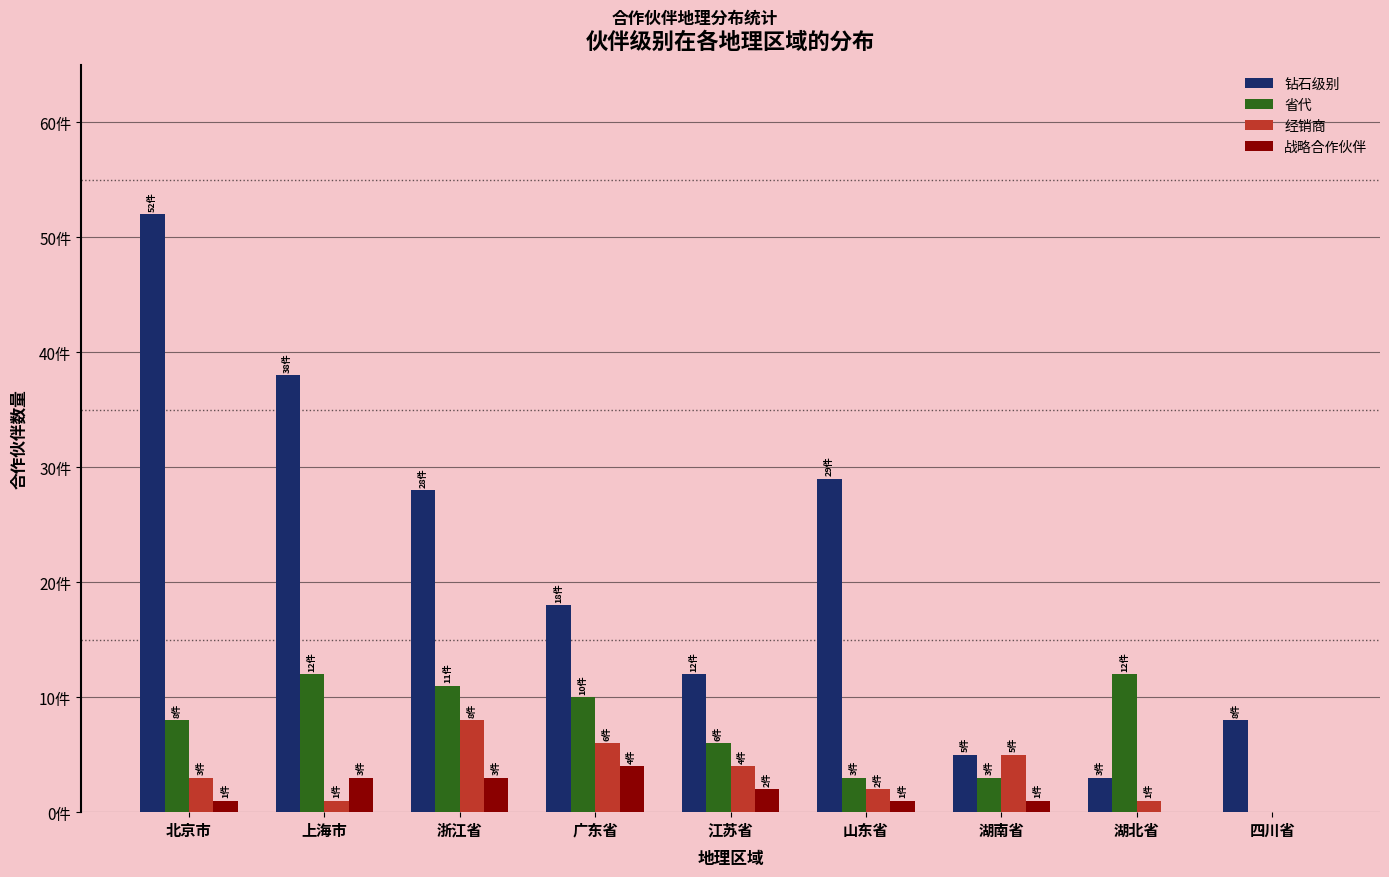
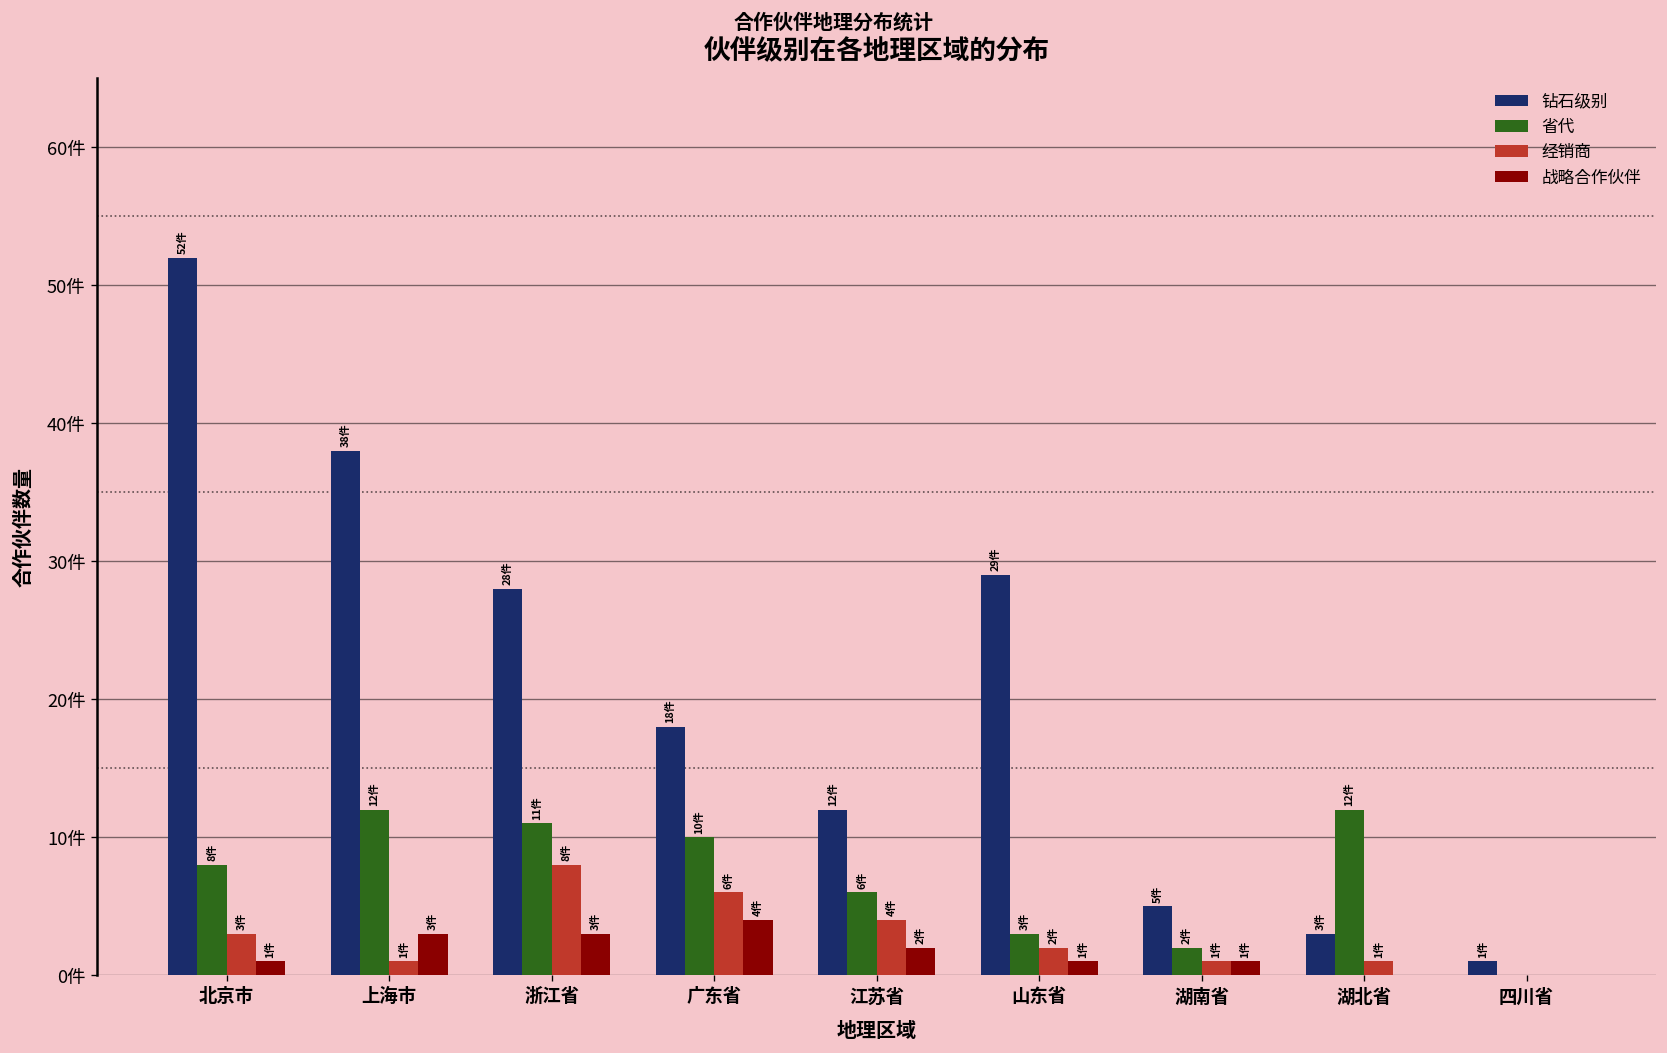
  {
    "钻石级别": {
      "北京市": "52件",
      "上海市": "38件",
      "浙江省": "28件",
      "广东省": "18件",
      "江苏省": "12件",
      "山东省": "29件",
      "湖南省": "5件",
      "湖北省": "3件",
-     "四川省": "8件"
+     "四川省": "1件"
    },
    "省代": {
      "北京市": "8件",
      "上海市": "12件",
      "浙江省": "11件",
      "广东省": "10件",
      "江苏省": "6件",
      "山东省": "3件",
-     "湖南省": "3件",
+     "湖南省": "2件",
      "湖北省": "12件"
    },
    "经销商": {
      "北京市": "3件",
      "上海市": "1件",
      "浙江省": "8件",
      "广东省": "6件",
      "江苏省": "4件",
      "山东省": "2件",
-     "湖南省": "5件",
+     "湖南省": "1件",
      "湖北省": "1件"
    },
    "战略合作伙伴": {
      "北京市": "1件",
      "上海市": "3件",
      "浙江省": "3件",
      "广东省": "4件",
      "江苏省": "2件",
      "山东省": "1件",
      "湖南省": "1件"
    }
  }
